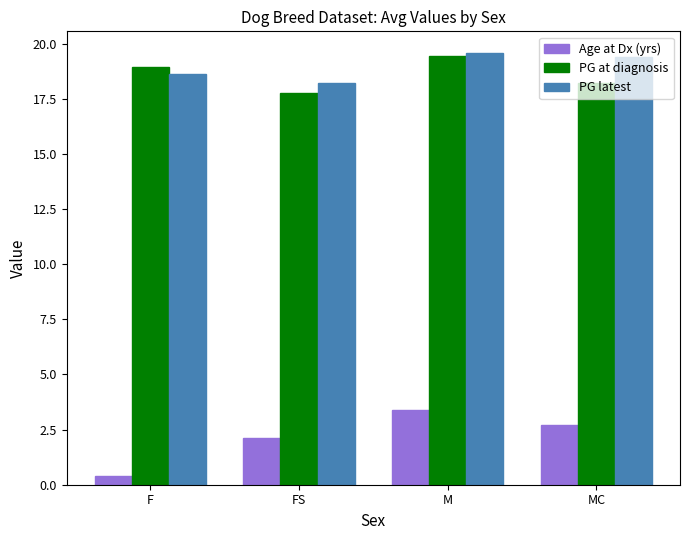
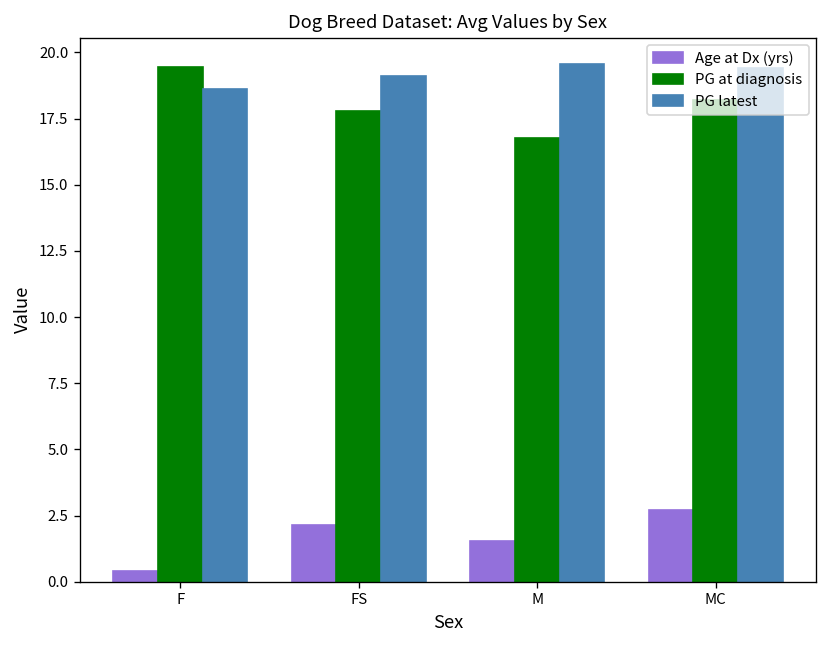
  {
    "Age at Dx (yrs)": {
      "F": 0.4,
      "FS": 2.1,
-     "M": 3.4,
+     "M": 1.5,
      "MC": 2.7
    },
    "PG at diagnosis": {
-     "F": 18.9,
+     "F": 19.5,
      "FS": 17.8,
-     "M": 19.4
+     "M": 16.8
    },
    "PG latest": {
      "F": 18.6,
-     "FS": 18.2,
+     "FS": 19.1,
      "M": 19.6
    }
  }
